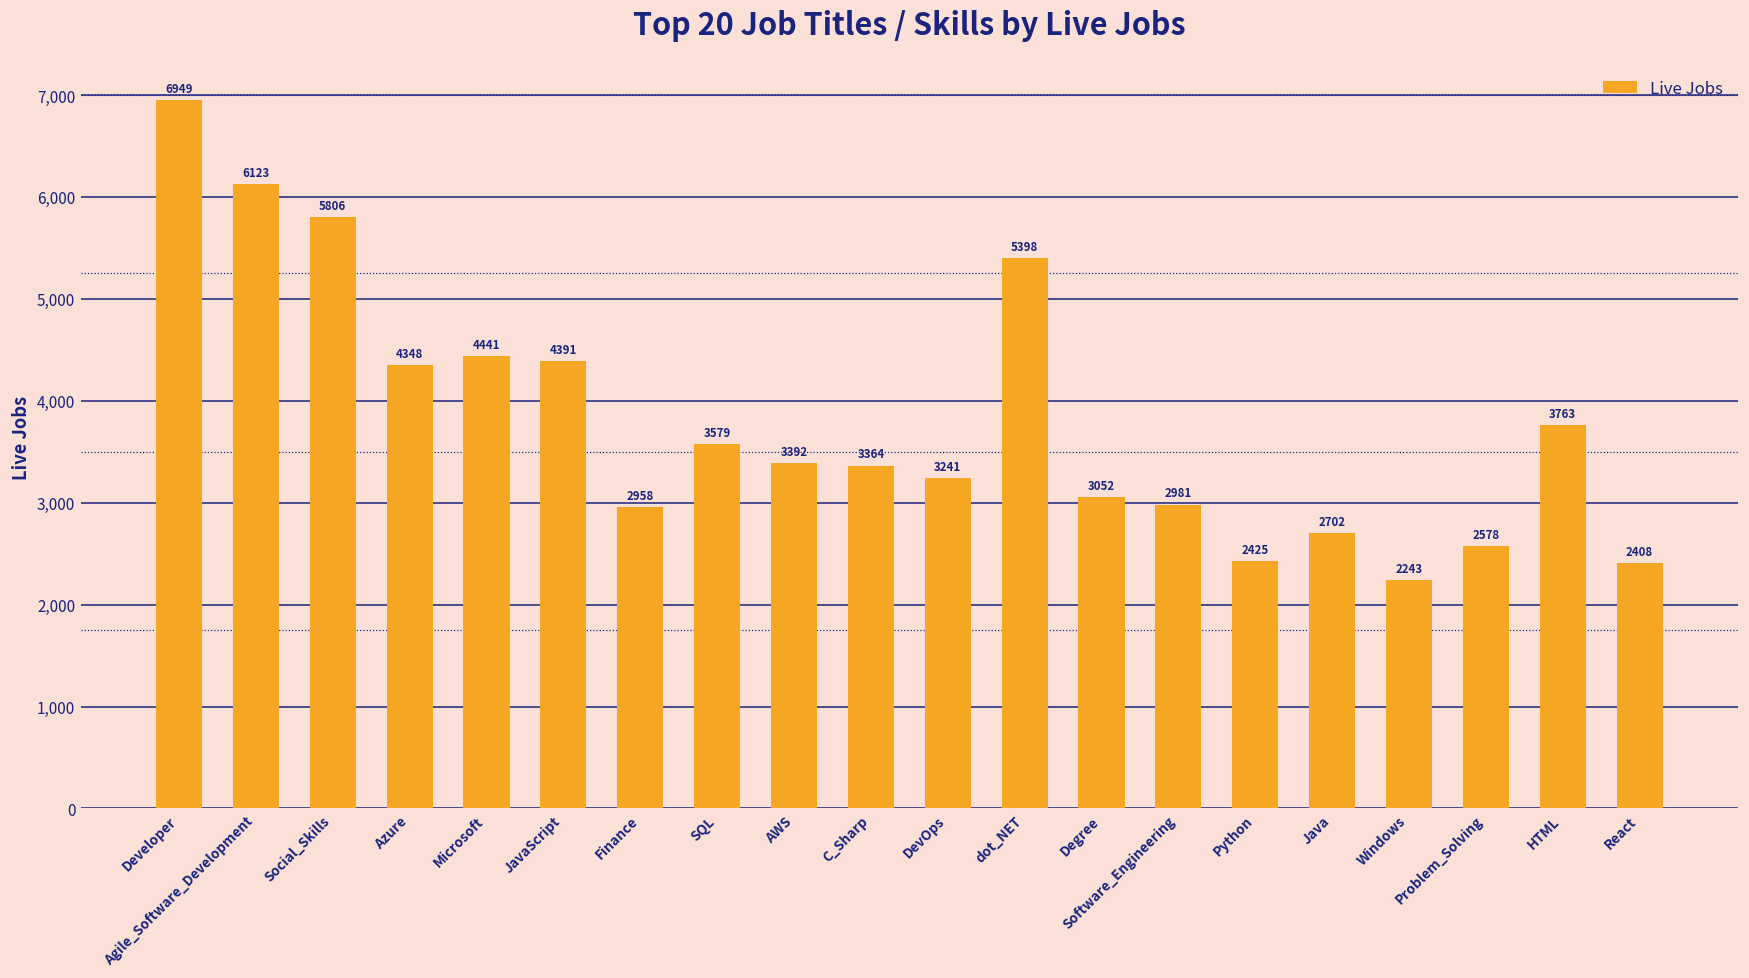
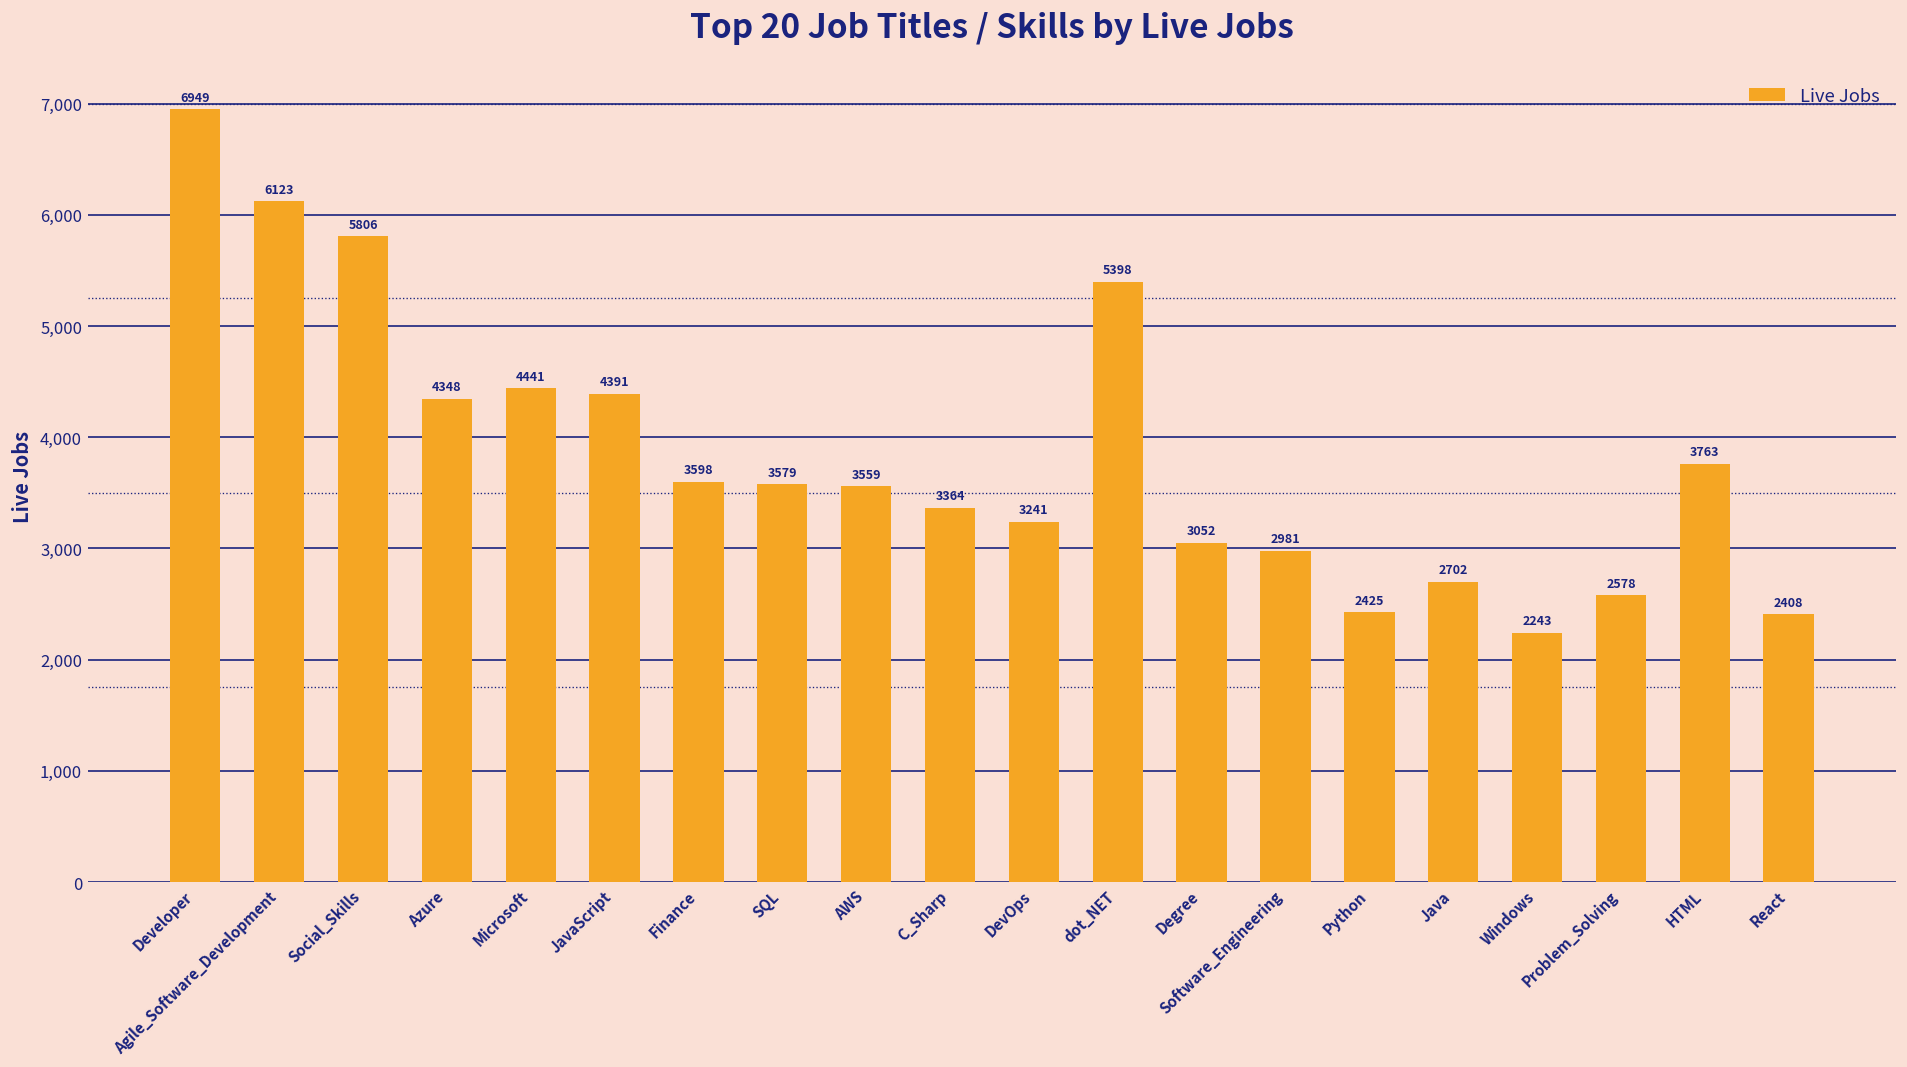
  {
    "Developer": 6949,
    "Agile_Software_Development": 6123,
    "Social_Skills": 5806,
    "Azure": 4348,
    "Microsoft": 4441,
    "JavaScript": 4391,
-   "Finance": 2958,
+   "Finance": 3598,
    "SQL": 3579,
-   "AWS": 3392,
+   "AWS": 3559,
    "C_Sharp": 3364,
    "DevOps": 3241,
    "dot_NET": 5398,
    "Degree": 3052,
    "Software_Engineering": 2981,
    "Python": 2425,
    "Java": 2702,
    "Windows": 2243,
    "Problem_Solving": 2578,
    "HTML": 3763,
    "React": 2408
  }
